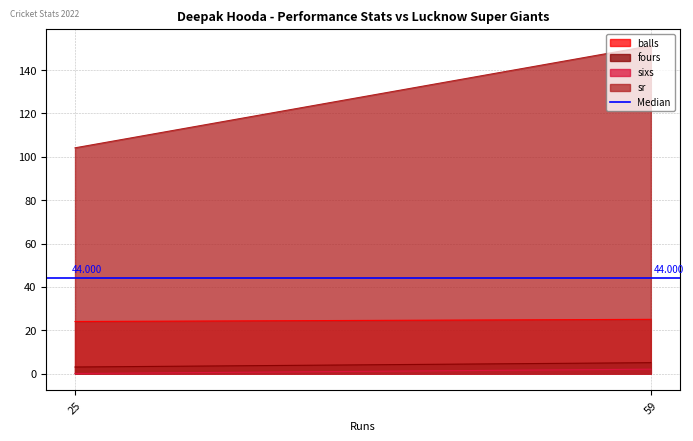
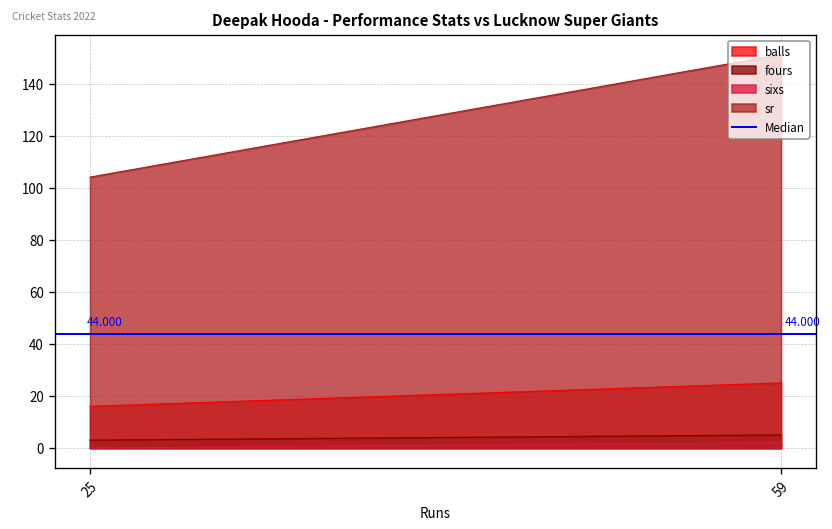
  {
    "balls": {
-     "25": 24,
+     "25": 16,
      "59": 25
    },
    "fours": {
      "25": 3,
      "59": 5
    }
  }
